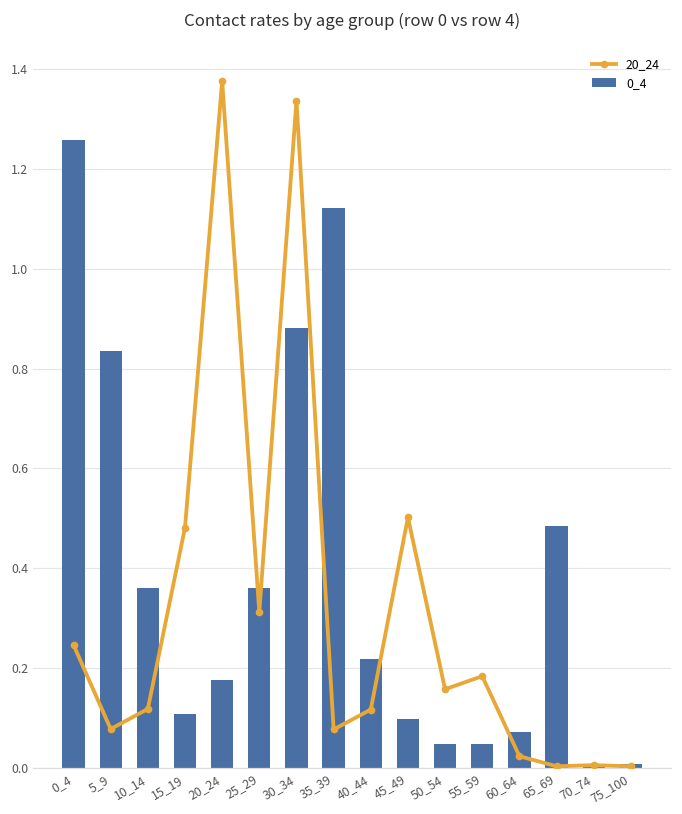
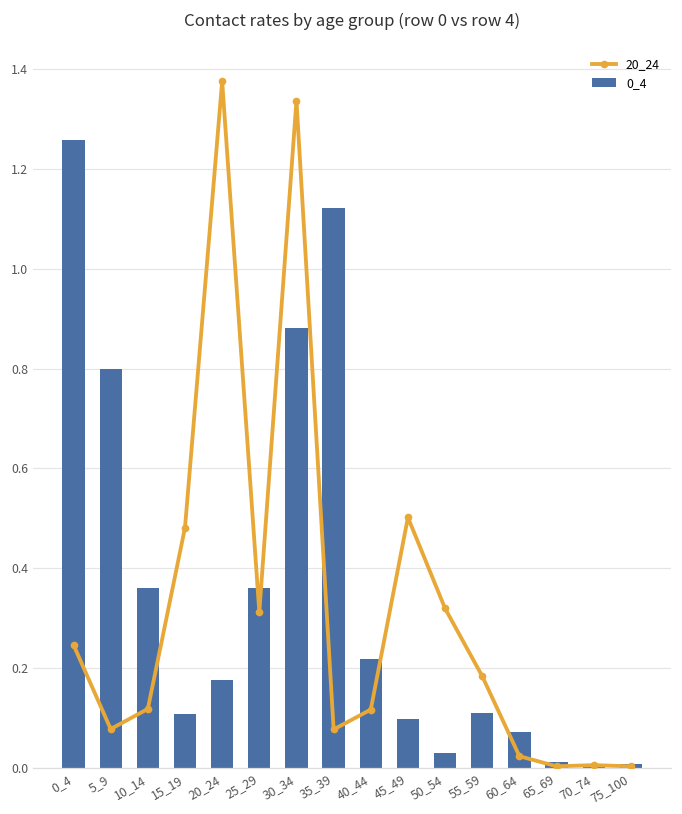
  {
    "20_24": {
      "0_4": 0.25,
      "5_9": 0.08,
      "10_14": 0.12,
      "15_19": 0.48,
      "20_24": 1.38,
      "25_29": 0.31,
      "30_34": 1.34,
      "35_39": 0.08,
      "40_44": 0.12,
      "45_49": 0.50,
-     "50_54": 0.16,
+     "50_54": 0.32,
      "55_59": 0.18,
      "60_64": 0.02,
      "65_69": 0.00,
      "70_74": 0.01,
      "75_100": 0.00
    },
    "0_4": {
      "0_4": 1.26,
-     "5_9": 0.84,
+     "5_9": 0.80,
      "10_14": 0.36,
      "15_19": 0.11,
      "20_24": 0.18,
      "25_29": 0.36,
      "30_34": 0.88,
      "35_39": 1.12,
      "40_44": 0.22,
      "45_49": 0.10,
-     "50_54": 0.05,
-     "55_59": 0.05,
+     "50_54": 0.03,
+     "55_59": 0.11,
      "60_64": 0.07,
-     "65_69": 0.49,
+     "65_69": 0.01,
      "75_100": 0.01
    }
  }
